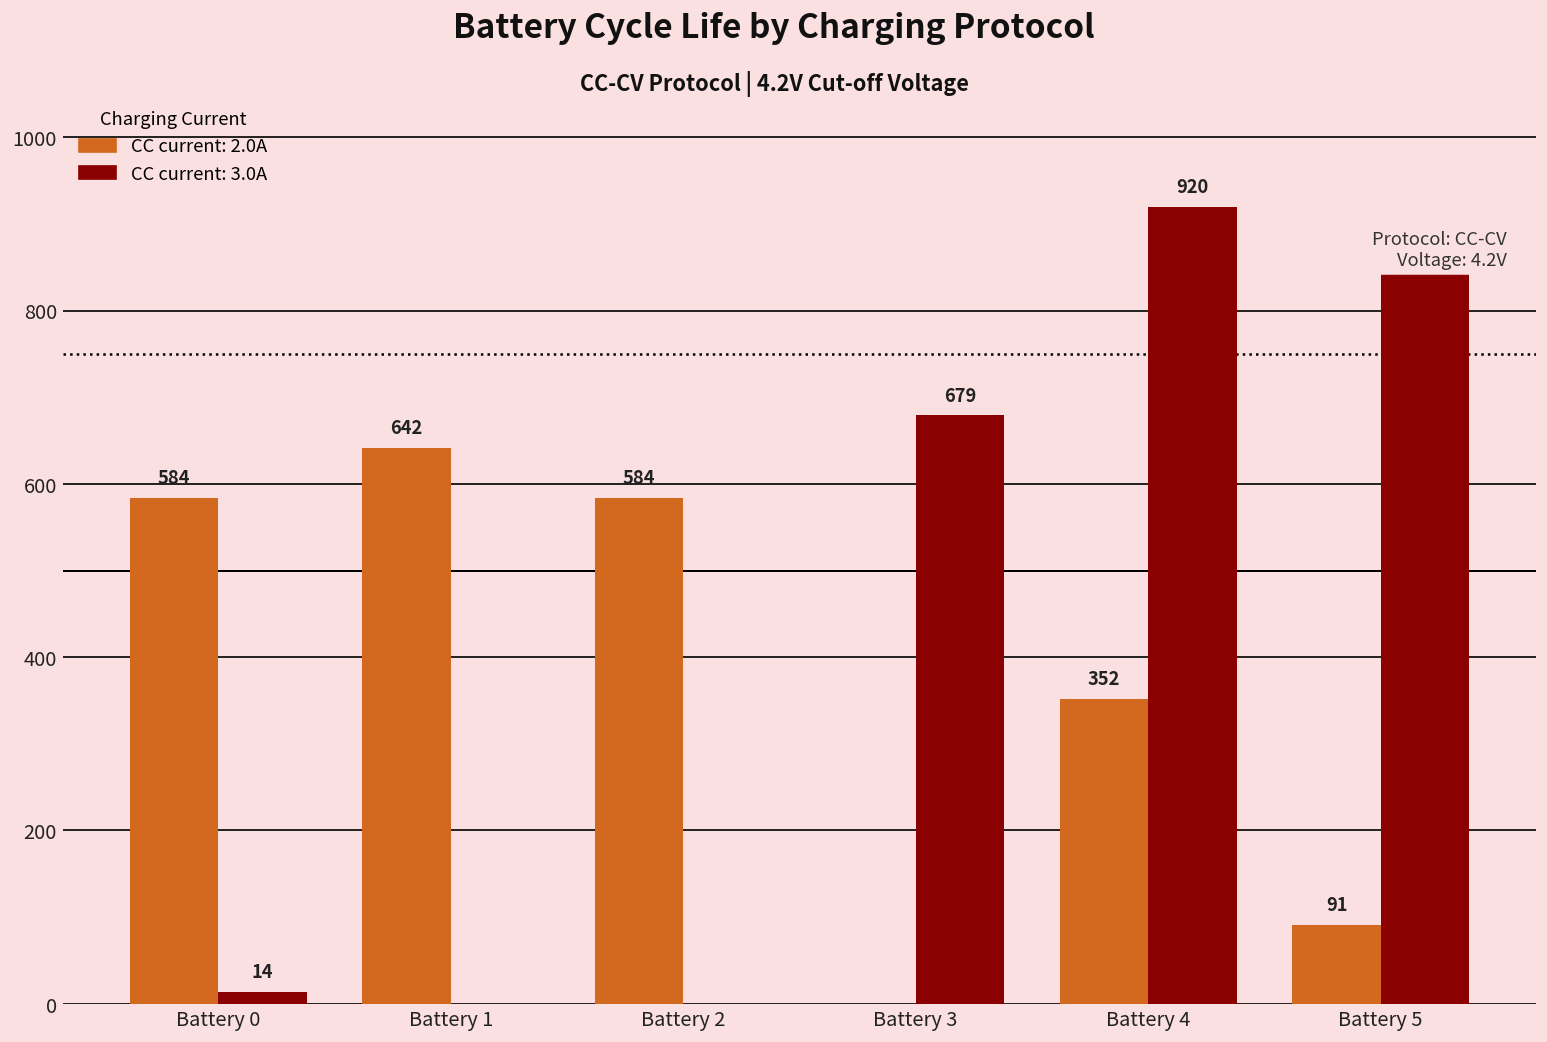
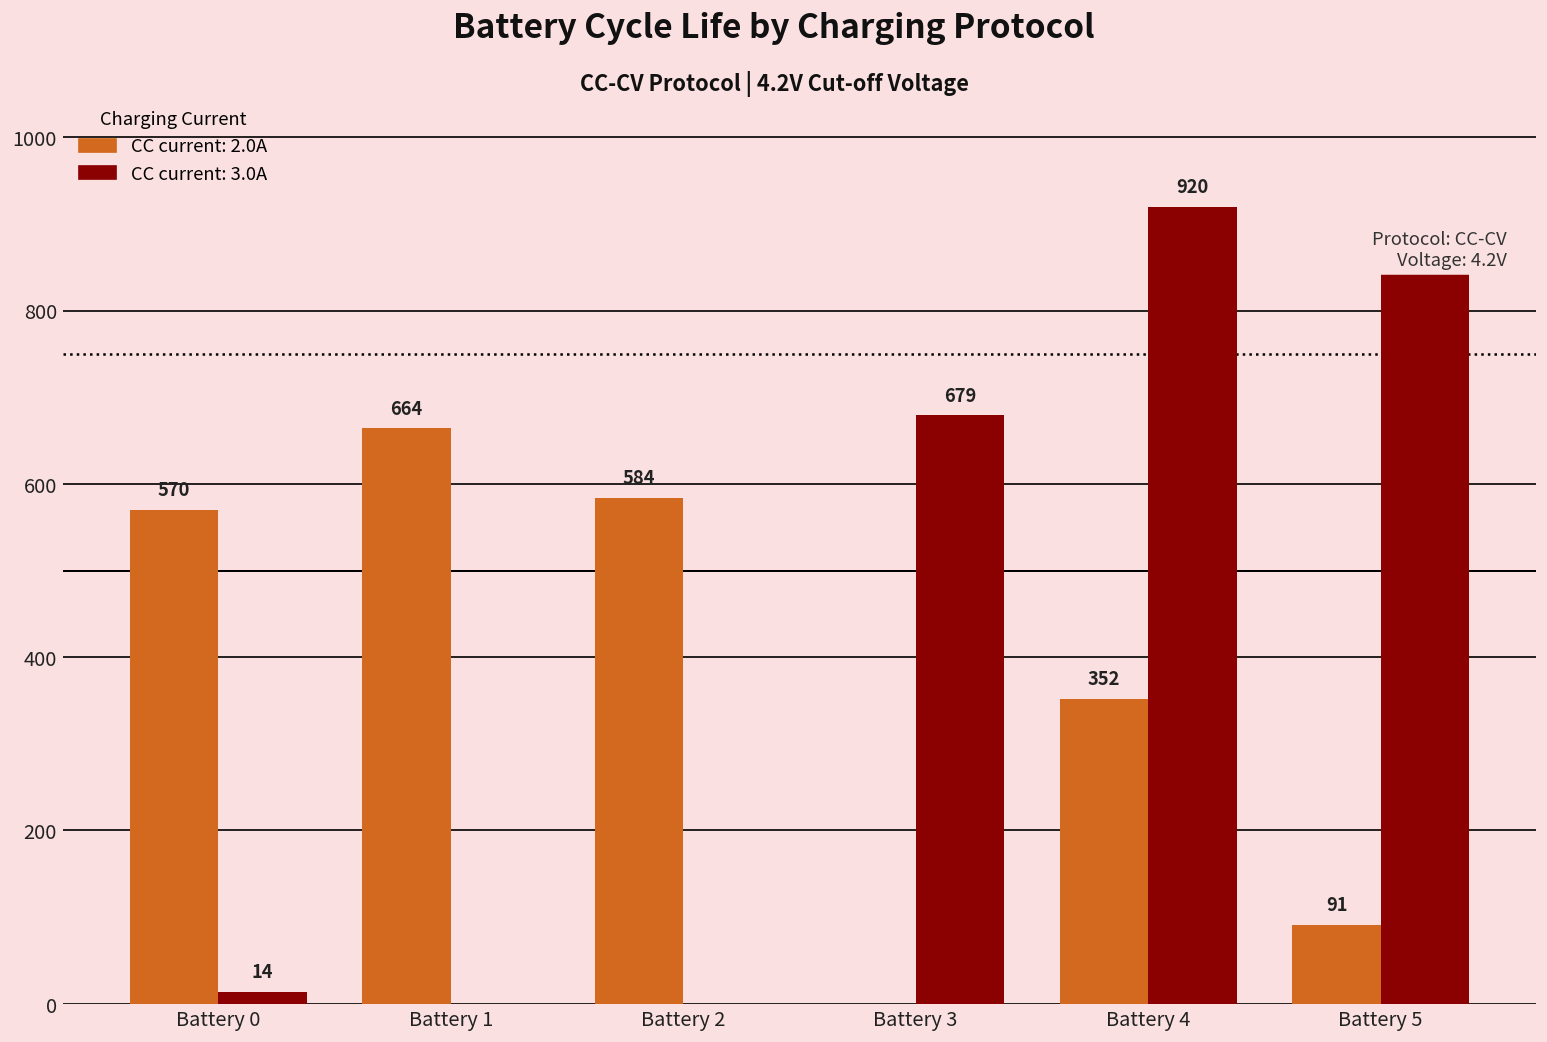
  {
    "CC current: 2.0A": {
-     "Battery 0": 584,
-     "Battery 1": 642,
+     "Battery 0": 570,
+     "Battery 1": 664,
      "Battery 2": 584,
      "Battery 4": 352,
      "Battery 5": 91
    },
    "CC current: 3.0A": {
      "Battery 0": 14,
      "Battery 3": 679,
      "Battery 4": 920
    }
  }
